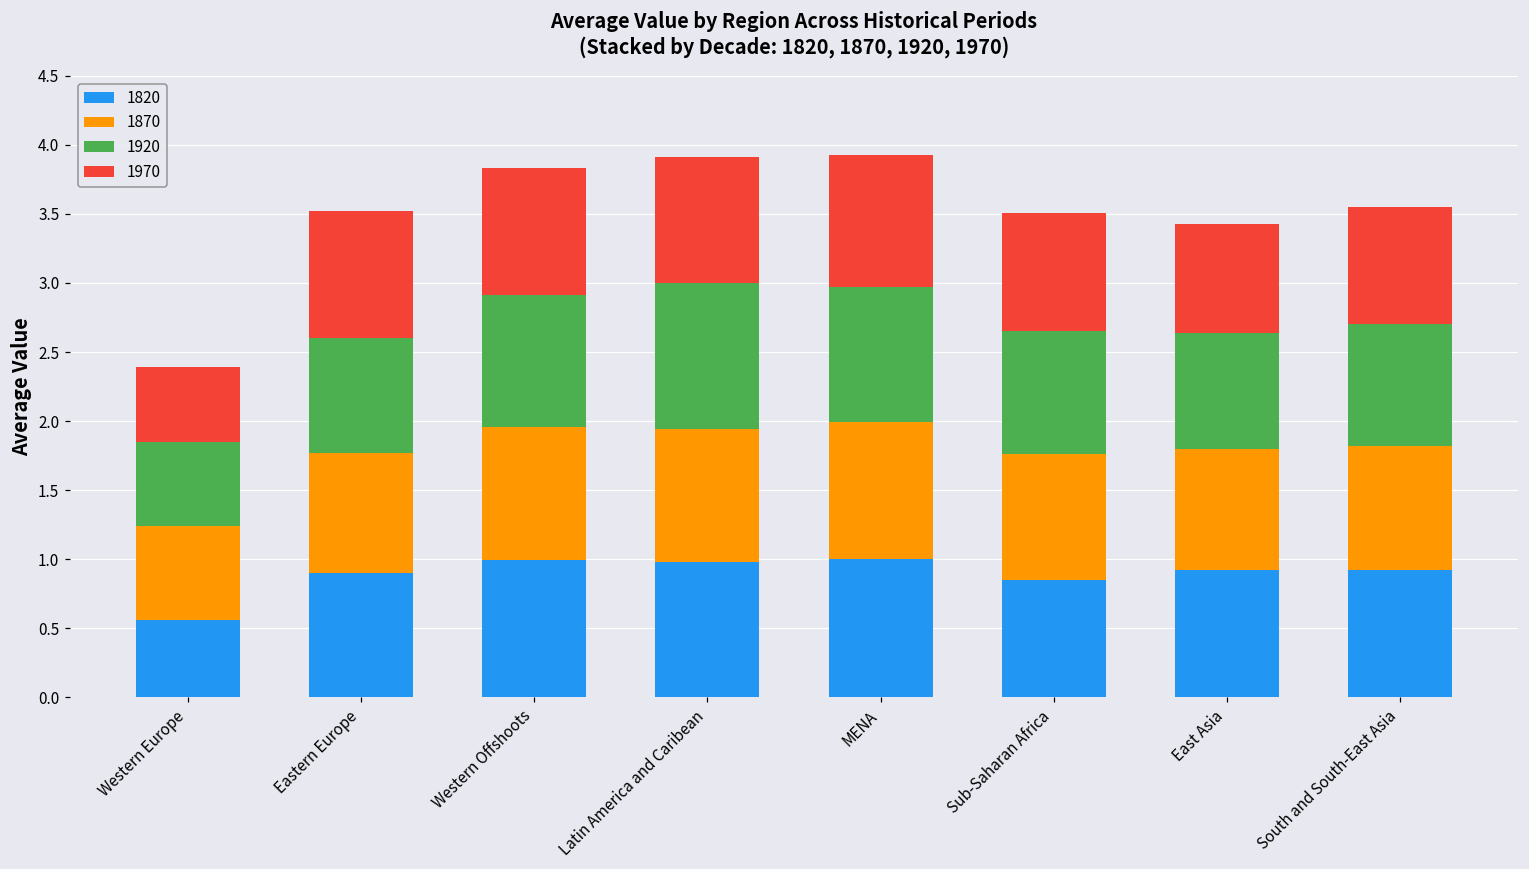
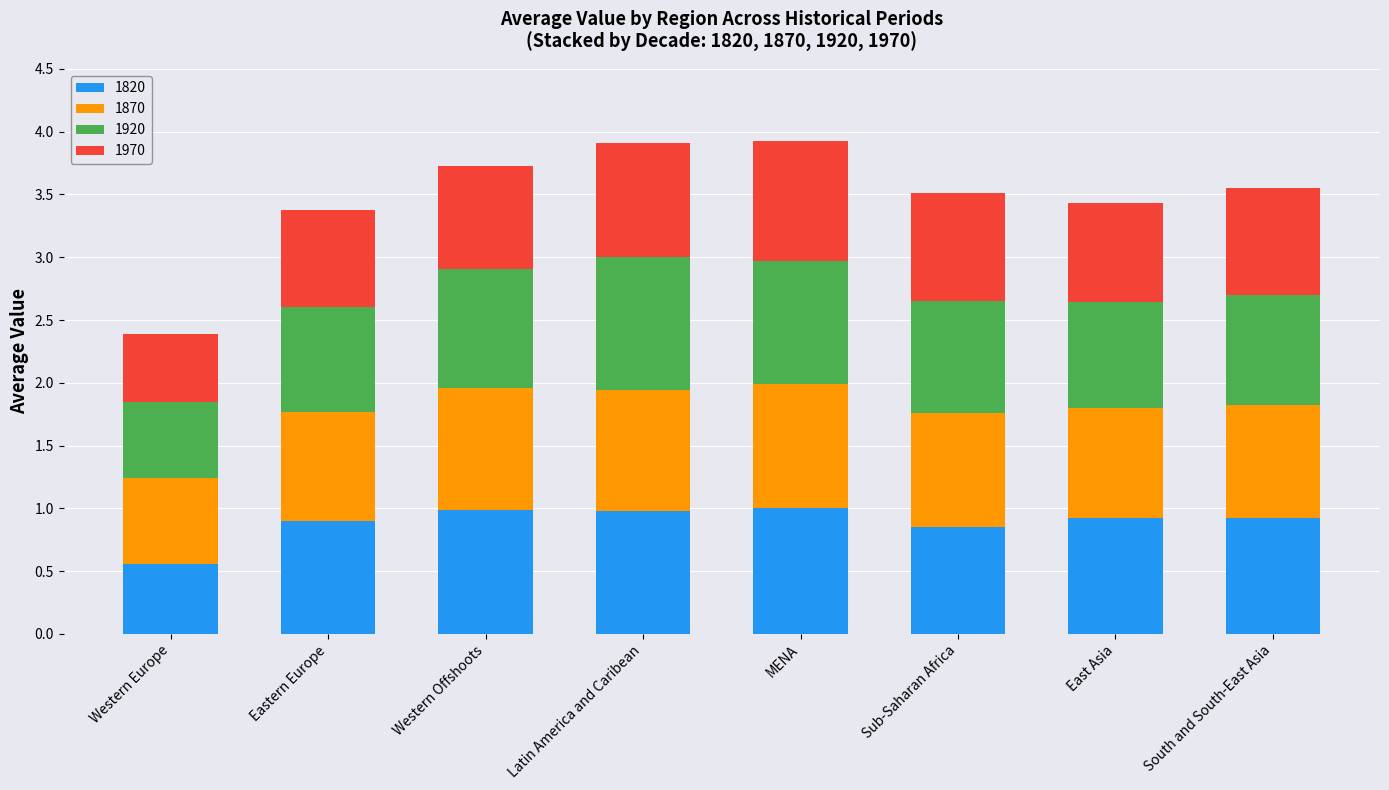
  {
    "1820": {
      "Western Europe": 0.56,
      "Eastern Europe": 0.90,
      "Western Offshoots": 0.99,
      "Latin America and Caribean": 0.98,
      "MENA": 1.00,
      "Sub-Saharan Africa": 0.85,
      "East Asia": 0.92,
      "South and South-East Asia": 0.92
    },
    "1870": {
      "Western Europe": 0.68,
      "Eastern Europe": 0.87,
      "Western Offshoots": 0.97,
      "Latin America and Caribean": 0.96,
      "MENA": 0.99,
      "Sub-Saharan Africa": 0.91,
      "East Asia": 0.88,
      "South and South-East Asia": 0.90
    },
    "1920": {
      "Western Europe": 0.61,
      "Eastern Europe": 0.83,
      "Western Offshoots": 0.95,
      "Latin America and Caribean": 1.06,
      "MENA": 0.98,
      "Sub-Saharan Africa": 0.89,
      "East Asia": 0.84,
      "South and South-East Asia": 0.88
    },
    "1970": {
      "Western Europe": 0.54,
-     "Eastern Europe": 0.92,
-     "Western Offshoots": 0.92,
+     "Eastern Europe": 0.78,
+     "Western Offshoots": 0.82,
      "Latin America and Caribean": 0.91,
      "MENA": 0.96,
      "Sub-Saharan Africa": 0.86,
      "East Asia": 0.79,
      "South and South-East Asia": 0.85
    }
  }
